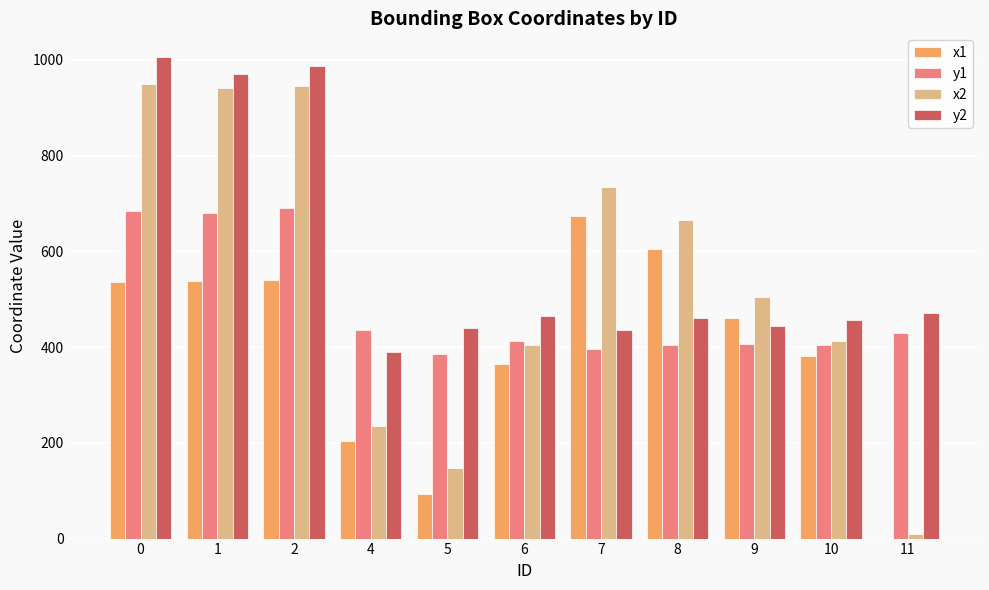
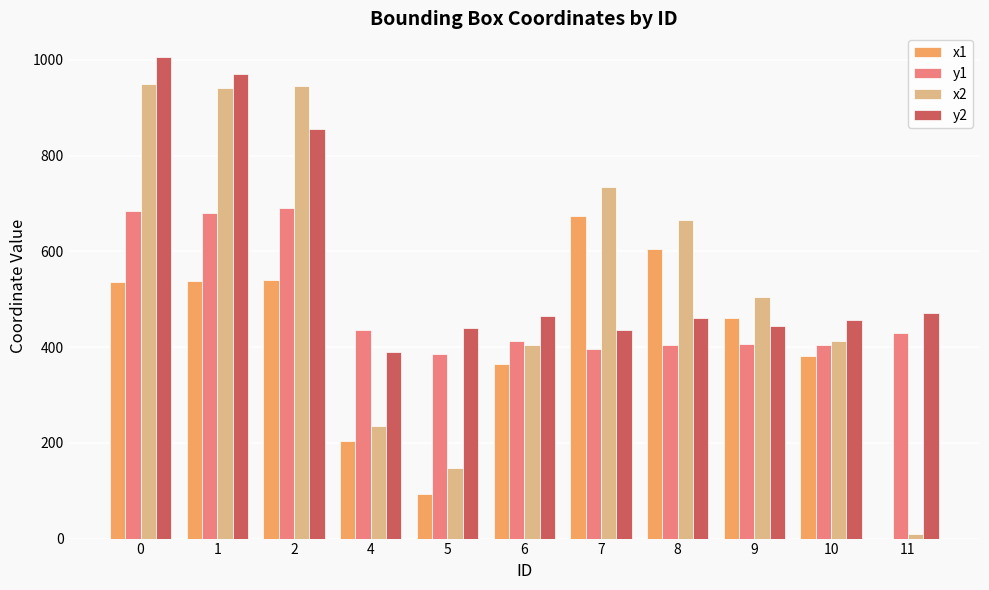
  {
    "y2": {
      "0": 1010,
      "1": 970,
-     "2": 990,
+     "2": 860,
      "4": 390,
      "5": 440,
      "6": 470,
      "7": 440,
      "8": 460,
      "9": 450,
      "10": 460,
      "11": 470
    }
  }
